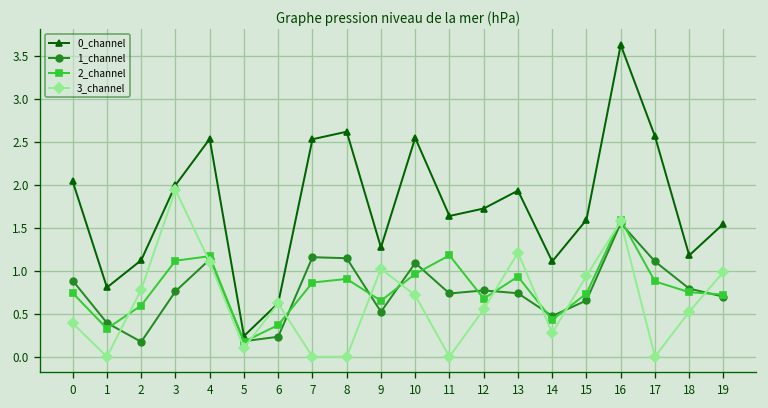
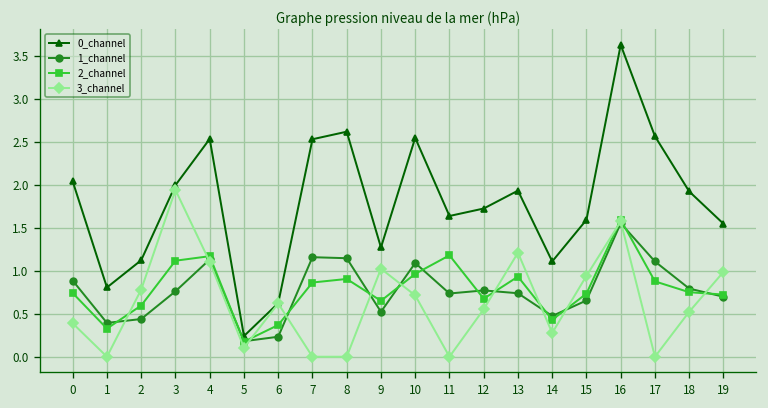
  {
    "0_channel": {
      "0": 2.0,
      "1": 0.8,
      "2": 1.1,
      "3": 2.0,
      "4": 2.5,
      "5": 0.2,
      "7": 2.5,
      "8": 2.6,
      "9": 1.3,
      "10": 2.6,
      "11": 1.6,
      "12": 1.7,
      "13": 1.9,
      "14": 1.1,
      "15": 1.6,
      "16": 3.6,
      "17": 2.6,
-     "18": 1.2,
+     "18": 1.9,
      "19": 1.6
    },
    "1_channel": {
      "0": 0.9,
      "1": 0.4,
-     "2": 0.2,
+     "2": 0.4,
      "3": 0.8,
      "6": 0.2,
      "7": 1.2,
      "8": 1.1,
      "9": 0.5,
      "10": 1.1,
      "11": 0.7,
      "12": 0.8,
      "13": 0.7,
      "14": 0.5,
      "15": 0.7,
      "17": 1.1,
      "18": 0.8
    },
    "2_channel": {
      "0": 0.7,
      "1": 0.3,
      "2": 0.6,
      "3": 1.1,
      "4": 1.2,
      "6": 0.4,
      "7": 0.9,
      "8": 0.9,
      "9": 0.7,
      "10": 1.0,
      "11": 1.2,
      "12": 0.7,
      "13": 0.9,
      "14": 0.4,
      "15": 0.7,
      "17": 0.9,
      "18": 0.8
    },
    "3_channel": {
      "0": 0.4,
      "1": 0.0,
      "2": 0.8,
      "3": 1.9,
      "5": 0.1,
      "7": 0.0,
      "8": 0.0,
      "9": 1.0,
      "10": 0.7,
      "11": 0.0,
      "12": 0.6,
      "13": 1.2,
      "14": 0.3,
      "15": 0.9,
      "17": 0.0,
      "18": 0.5,
      "19": 1.0
    }
  }
